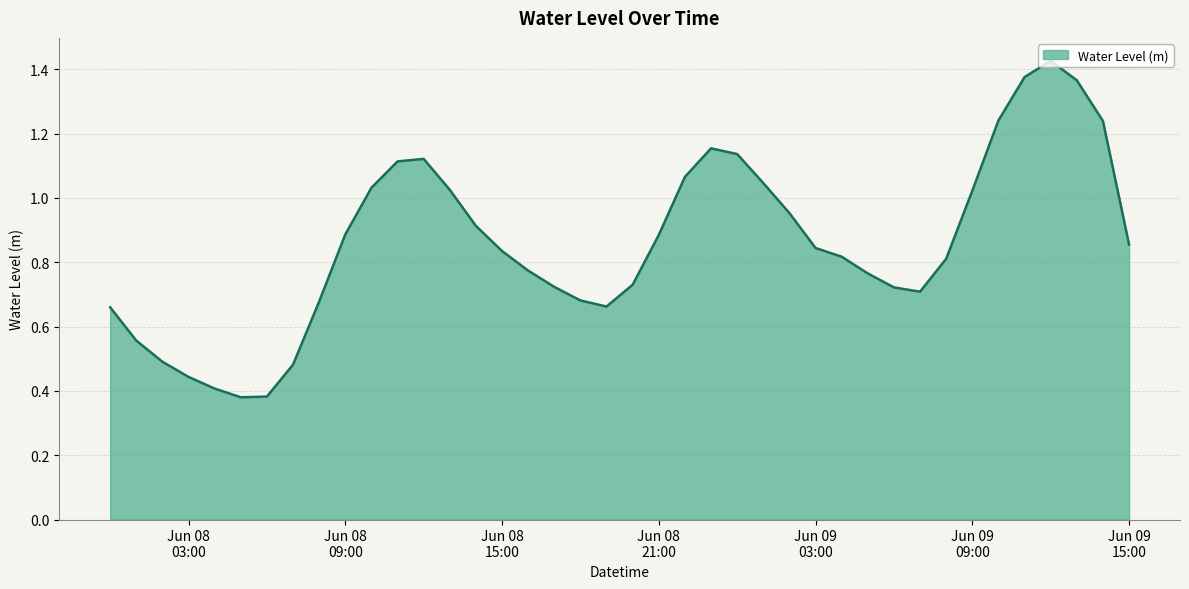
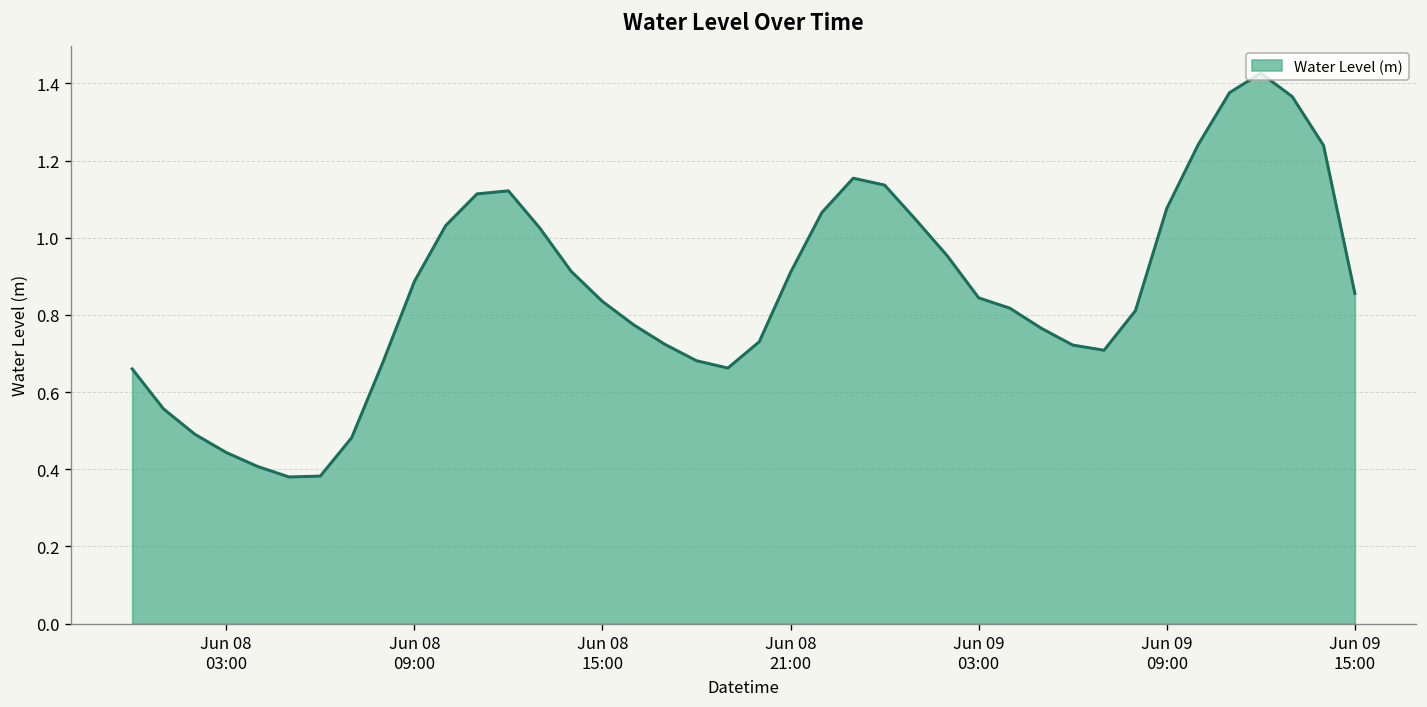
  {
    "Jun 08 03:00": 0.44,
    "Jun 08 09:00": 0.89,
    "Jun 08 15:00": 0.83,
-   "Jun 08 21:00": 0.89,
+   "Jun 08 21:00": 0.91,
    "Jun 09 03:00": 0.84,
-   "Jun 09 09:00": 1.02,
+   "Jun 09 09:00": 1.08,
    "Jun 09 15:00": 0.86
  }
